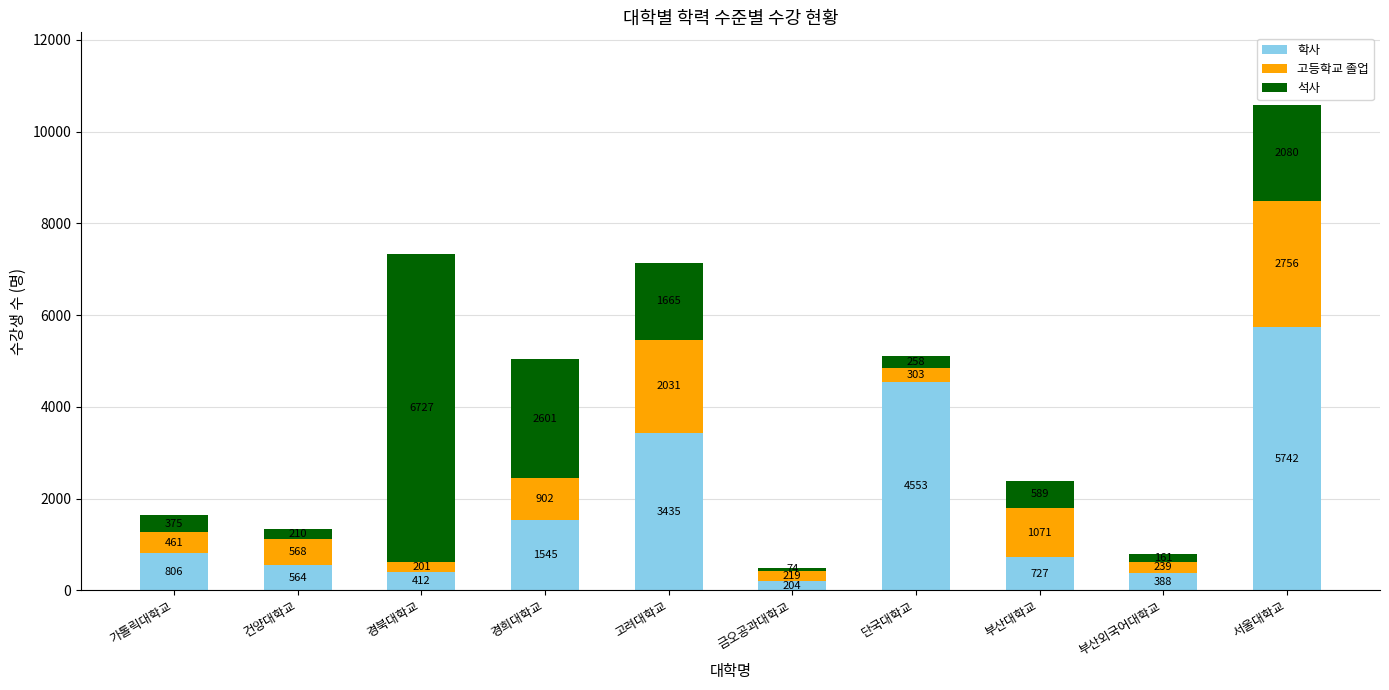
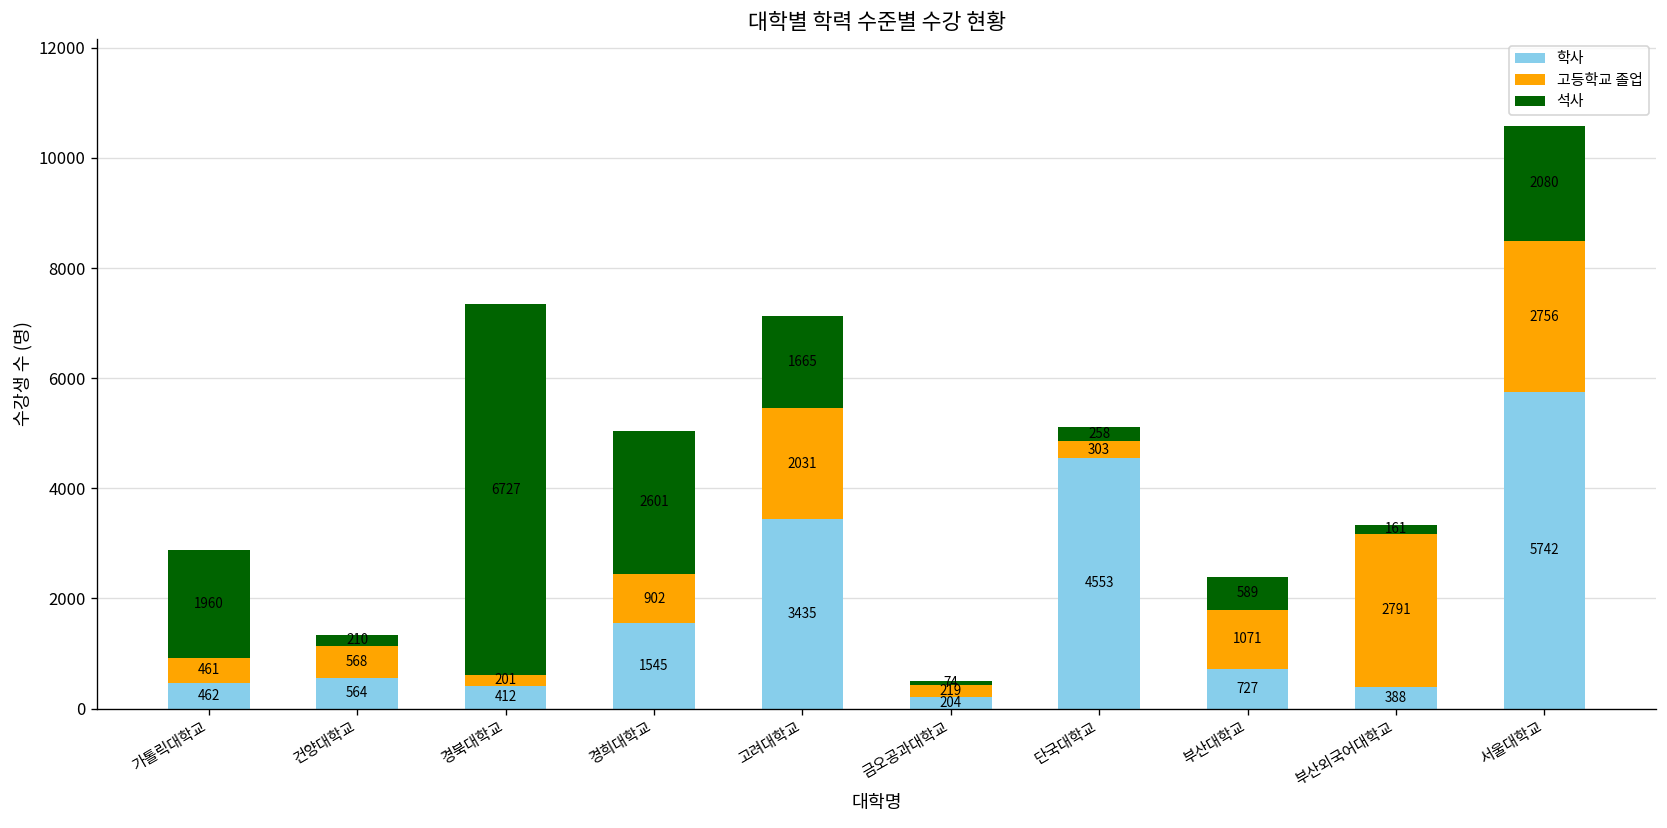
  {
    "학사": {
-     "가톨릭대학교": 806,
+     "가톨릭대학교": 462,
      "건양대학교": 564,
      "경북대학교": 412,
      "경희대학교": 1545,
      "고려대학교": 3435,
      "금오공과대학교": 204,
      "단국대학교": 4553,
      "부산대학교": 727,
      "부산외국어대학교": 388,
      "서울대학교": 5742
    },
    "고등학교 졸업": {
      "가톨릭대학교": 461,
      "건양대학교": 568,
      "경북대학교": 201,
      "경희대학교": 902,
      "고려대학교": 2031,
      "단국대학교": 303,
      "부산대학교": 1071,
-     "부산외국어대학교": 239,
+     "부산외국어대학교": 2791,
      "서울대학교": 2756
    },
    "석사": {
-     "가톨릭대학교": 375,
+     "가톨릭대학교": 1960,
      "건양대학교": 210,
      "경북대학교": 6727,
      "경희대학교": 2601,
      "고려대학교": 1665,
      "단국대학교": 258,
      "부산대학교": 589,
      "부산외국어대학교": 161,
      "서울대학교": 2080
    }
  }
